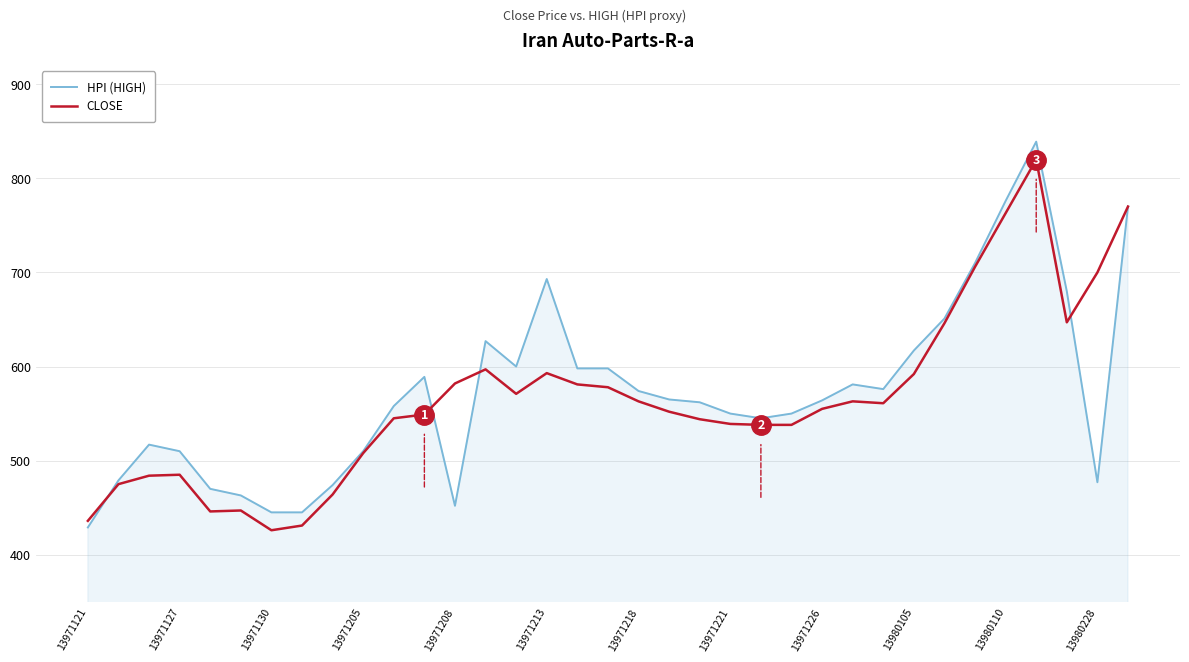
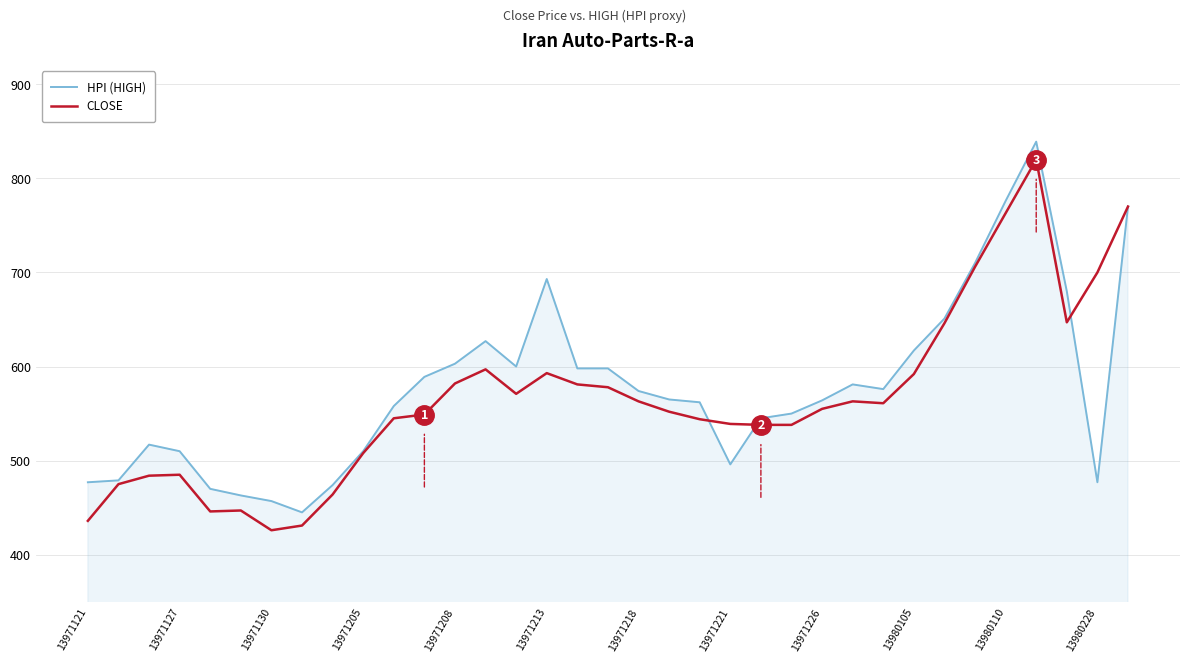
  {
    "HPI (HIGH)": {
-     "13971121": 430,
+     "13971121": 480,
      "13971127": 510,
-     "13971130": 450,
-     "13971208": 450,
+     "13971130": 460,
+     "13971208": 600,
      "13971213": 690,
      "13971218": 570,
-     "13971221": 550,
+     "13971221": 500,
      "13971226": 560,
      "13980105": 620,
      "13980110": 780,
      "13980228": 480
    }
  }
